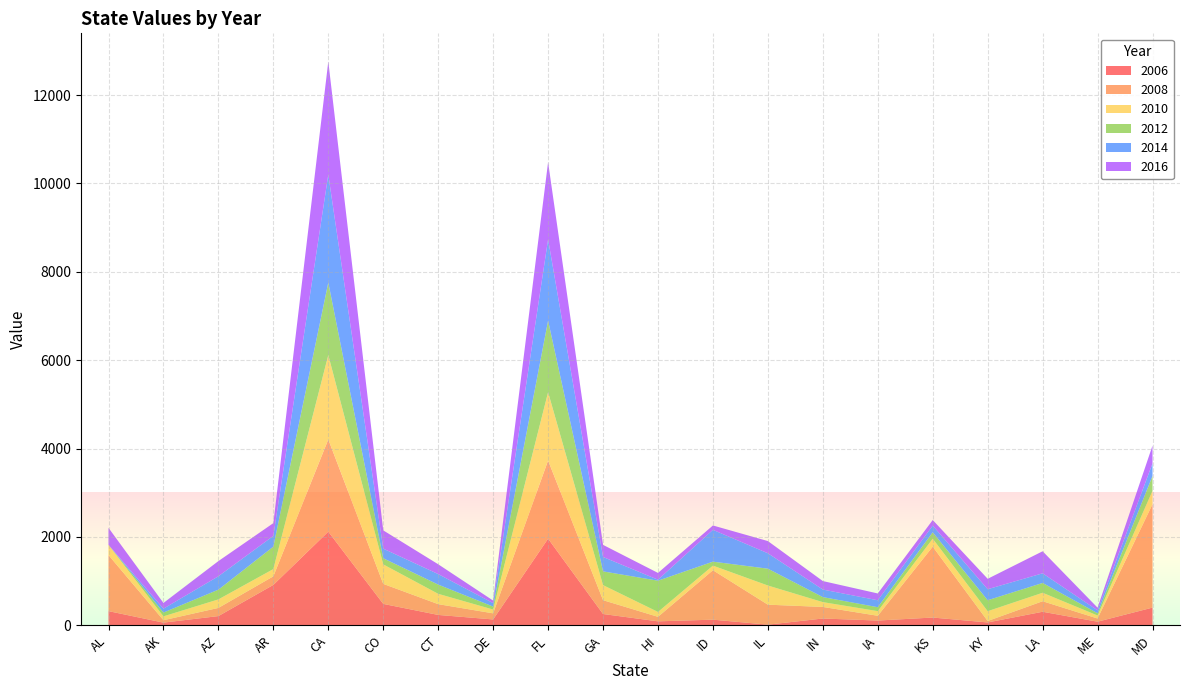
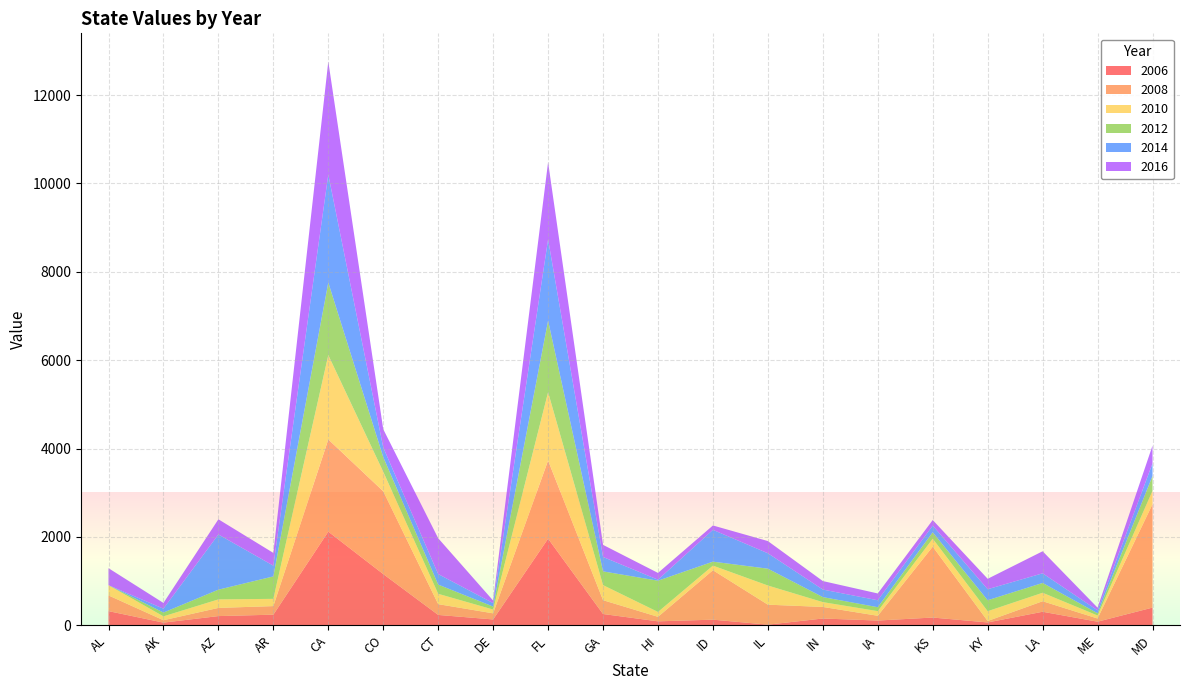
  {
    "2006": {
      "AL": 300,
      "AZ": 200,
-     "AR": 900,
+     "AR": 200,
      "CA": 2100,
-     "CO": 500,
+     "CO": 1200,
      "CT": 200,
      "DE": 100,
      "FL": 2000,
      "GA": 300,
      "HI": 100,
      "ID": 100,
      "IN": 200,
      "IA": 100,
      "KS": 200,
      "LA": 300,
      "ME": 100,
      "MD": 400
    },
    "2008": {
-     "AL": 1300,
+     "AL": 400,
      "AZ": 200,
      "AR": 200,
      "CA": 2100,
-     "CO": 500,
+     "CO": 1900,
      "CT": 200,
      "DE": 100,
      "FL": 1800,
      "GA": 300,
      "HI": 100,
      "ID": 1100,
      "IL": 500,
      "IN": 300,
      "IA": 100,
      "KS": 1600,
      "LA": 200,
      "ME": 100,
      "MD": 2300
    },
    "2010": {
      "AK": 100,
      "AZ": 200,
      "AR": 200,
      "CA": 1900,
      "CO": 400,
      "CT": 200,
      "DE": 100,
      "FL": 1500,
      "GA": 300,
      "HI": 100,
      "ID": 100,
      "IL": 400,
      "IN": 100,
      "IA": 100,
      "KS": 200,
      "KY": 200,
      "LA": 200,
      "MD": 300
    },
    "2012": {
      "AK": 100,
      "AZ": 200,
      "AR": 500,
      "CA": 1600,
-     "CO": 100,
+     "CO": 300,
      "CT": 200,
      "DE": 100,
      "FL": 1600,
      "GA": 300,
      "ID": 100,
      "IL": 400,
      "IN": 100,
      "IA": 100,
      "KS": 100,
      "KY": 200,
      "LA": 200,
      "MD": 300
    },
    "2014": {
      "AK": 100,
-     "AZ": 300,
+     "AZ": 1200,
      "AR": 200,
      "CA": 2400,
      "CO": 200,
      "CT": 200,
      "FL": 1800,
      "GA": 300,
      "ID": 700,
      "IL": 300,
      "IN": 200,
      "IA": 200,
      "KS": 200,
      "KY": 200,
      "LA": 200,
      "ME": 100,
      "MD": 300
    },
    "2016": {
      "AL": 400,
      "AK": 100,
      "AZ": 300,
      "AR": 300,
      "CA": 2600,
      "CO": 400,
-     "CT": 200,
+     "CT": 800,
      "FL": 1700,
      "GA": 300,
      "HI": 200,
      "ID": 100,
      "IL": 300,
      "IN": 200,
      "IA": 200,
      "KS": 100,
      "KY": 200,
      "LA": 500,
      "ME": 100,
      "MD": 400
    }
  }
